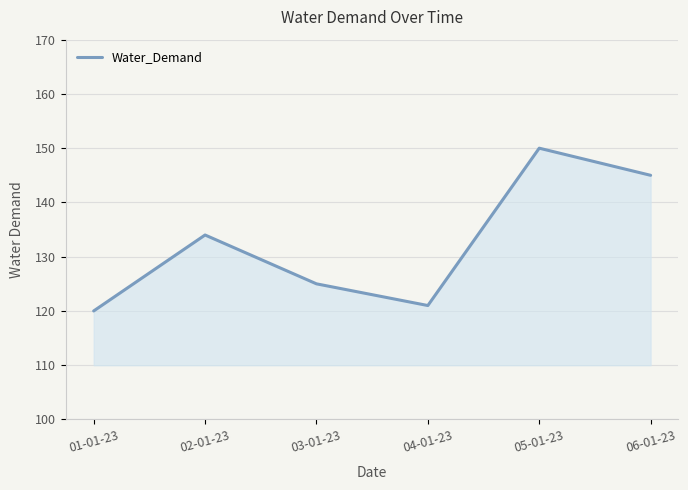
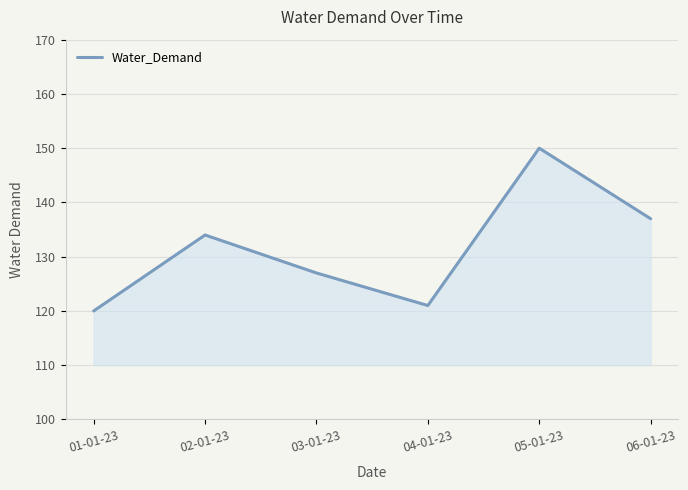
  {
    "01-01-23": 120,
    "02-01-23": 134,
-   "03-01-23": 125,
+   "03-01-23": 127,
    "04-01-23": 121,
    "05-01-23": 150,
-   "06-01-23": 145
+   "06-01-23": 137
  }
